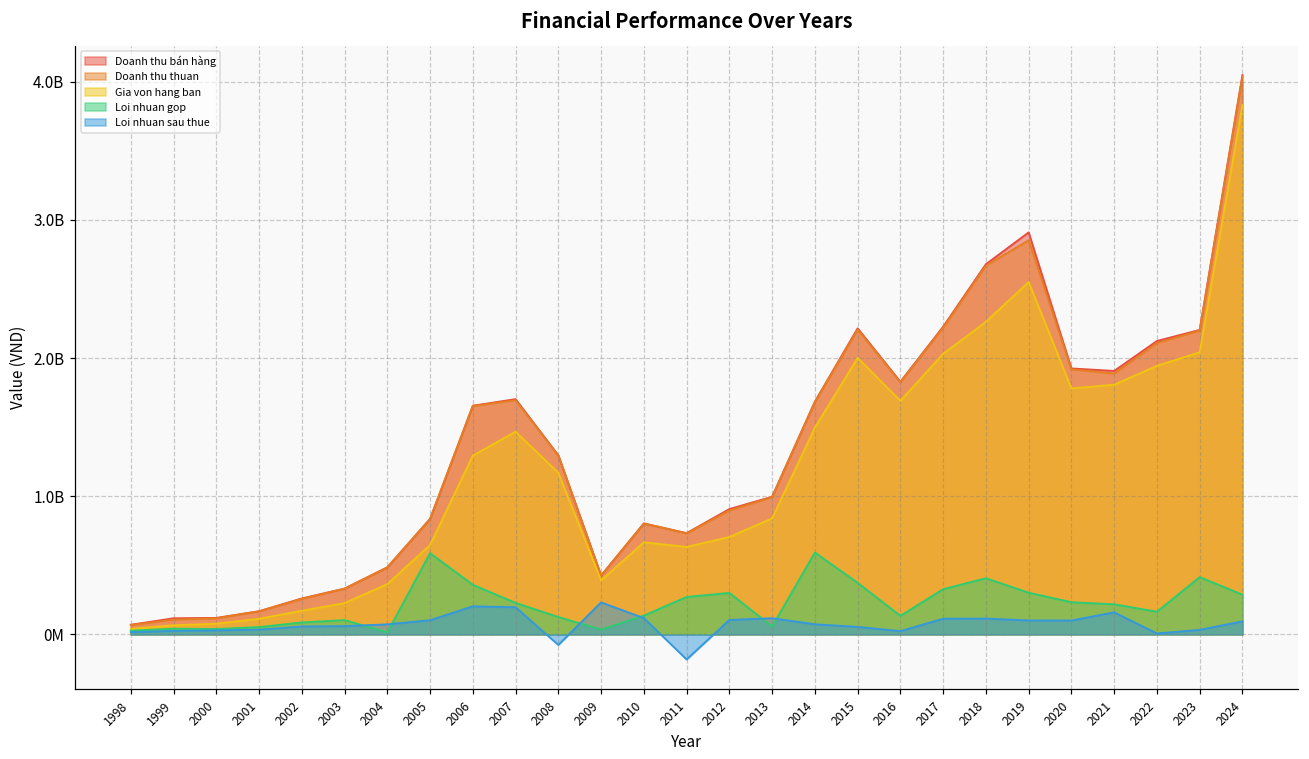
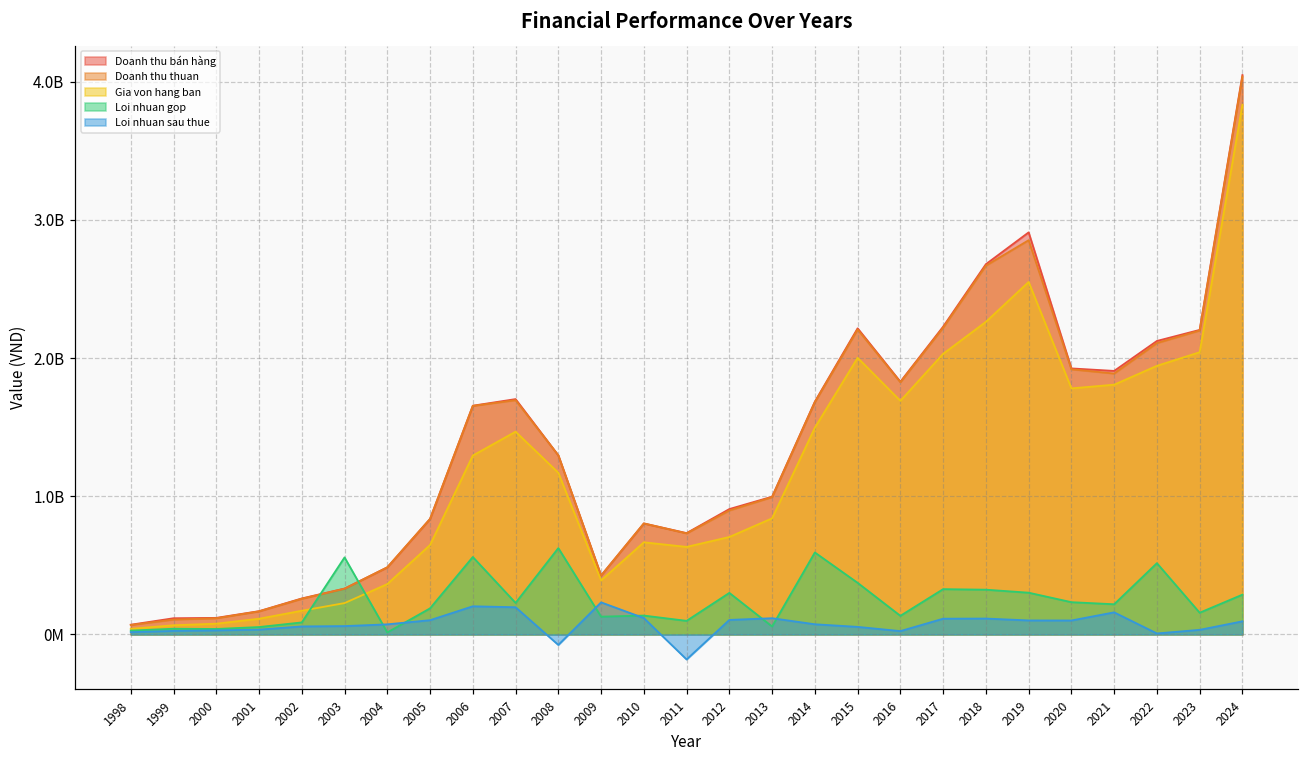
  {
    "Loi nhuan gop": {
      "2002": 90000000,
-     "2003": 100000000,
+     "2003": 560000000,
      "2004": 10000000,
-     "2005": 590000000,
-     "2006": 360000000,
+     "2005": 190000000,
+     "2006": 560000000,
      "2007": 230000000,
-     "2008": 130000000,
-     "2009": 40000000,
-     "2011": 270000000,
+     "2008": 630000000,
+     "2009": 130000000,
+     "2011": 100000000,
      "2012": 300000000,
      "2013": 60000000,
      "2014": 590000000,
      "2015": 370000000,
      "2016": 130000000,
      "2017": 330000000,
-     "2018": 410000000,
+     "2018": 320000000,
      "2019": 300000000,
      "2020": 230000000,
      "2021": 220000000,
-     "2022": 160000000,
-     "2023": 420000000,
+     "2022": 520000000,
+     "2023": 160000000,
      "2024": 290000000
    }
  }
